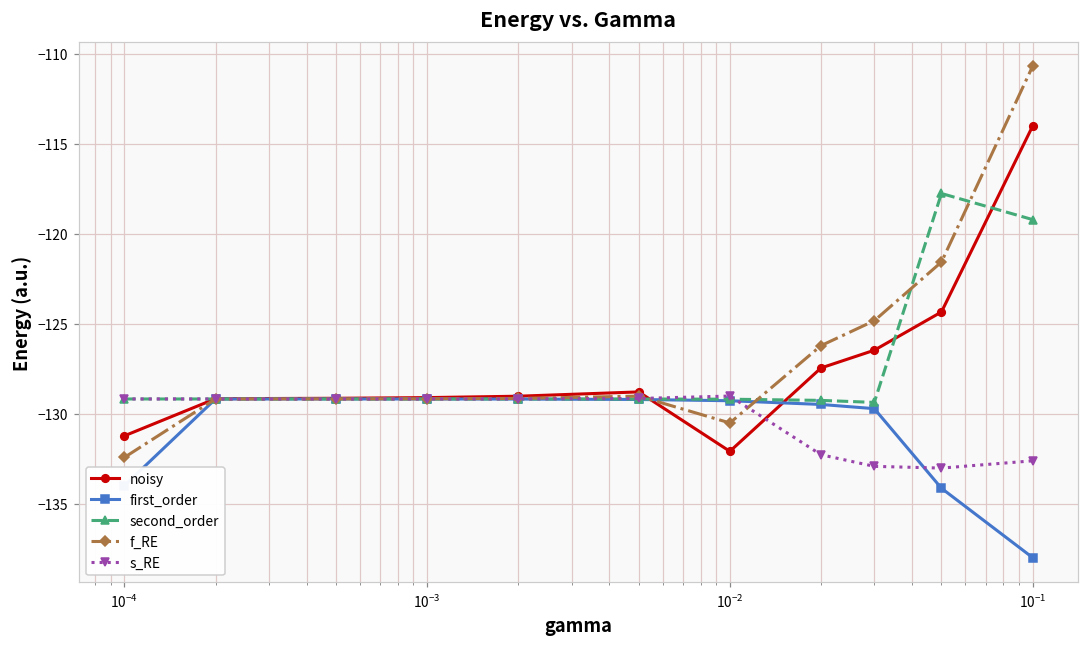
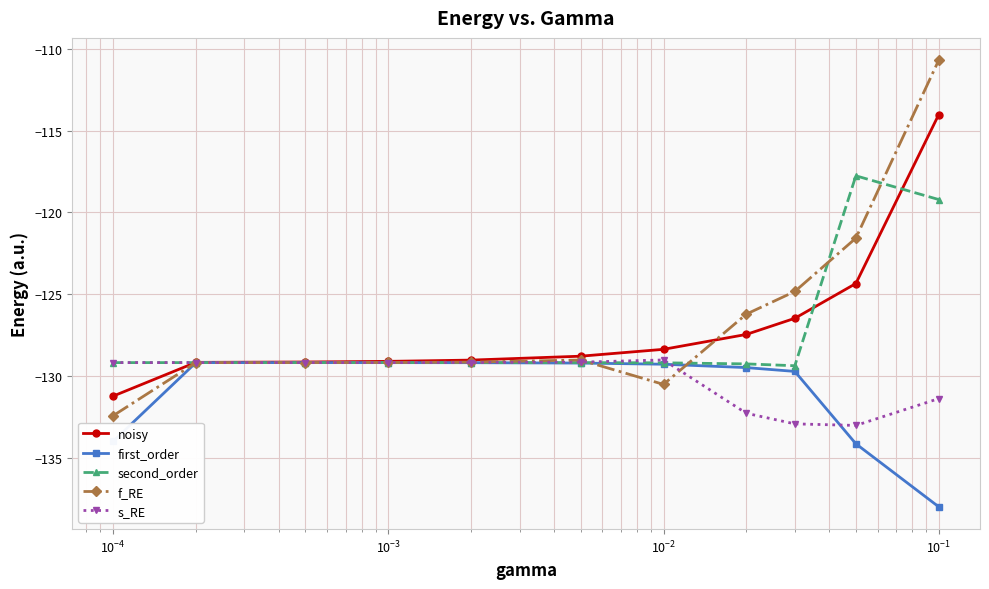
  {
    "noisy": {
      "10^-4": -131.2,
-     "10^-2": -132.1,
+     "10^-2": -128.4,
      "10^-1": -114.0
    },
    "first_order": {
      "10^-1": -138.0
    },
    "second_order": {
      "10^-1": -119.2
    },
    "f_RE": {
      "10^-4": -132.4,
      "10^-2": -130.5,
      "10^-1": -110.7
    },
    "s_RE": {
      "10^-2": -129.0,
-     "10^-1": -132.6
+     "10^-1": -131.4
    }
  }
